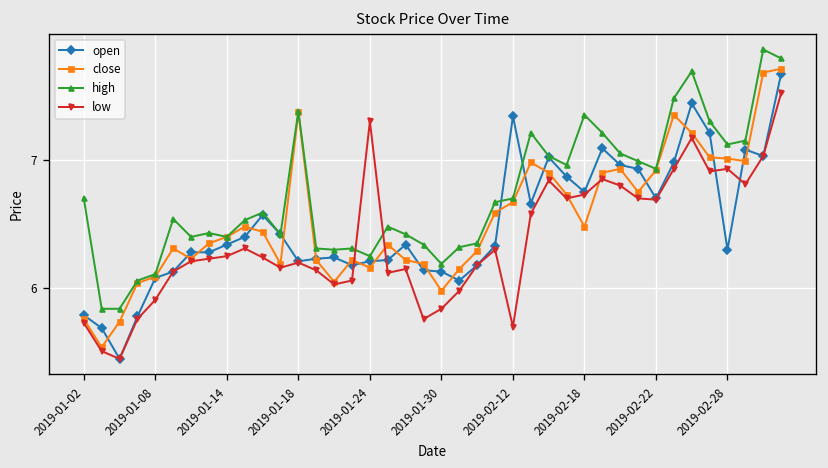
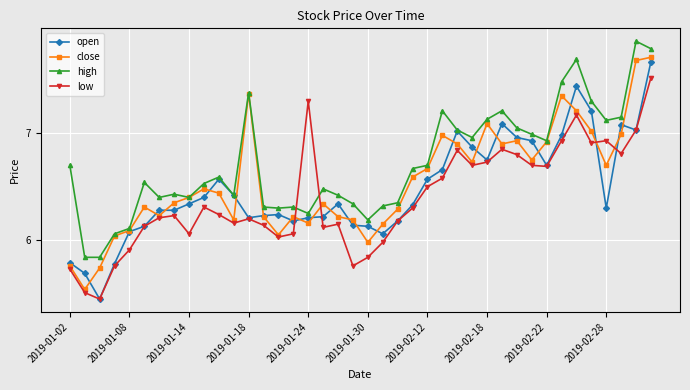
  {
    "open": {
      "2019-01-02": 5.79,
      "2019-01-14": 6.34,
      "2019-01-24": 6.21,
      "2019-01-30": 6.13,
-     "2019-02-12": 7.34,
+     "2019-02-12": 6.57,
      "2019-02-28": 6.30
    },
    "close": {
      "2019-01-02": 5.76,
      "2019-01-24": 6.16,
      "2019-01-30": 5.98,
      "2019-02-12": 6.67,
-     "2019-02-18": 6.48,
-     "2019-02-28": 7.01
+     "2019-02-18": 7.09,
+     "2019-02-28": 6.70
    },
    "high": {
      "2019-01-02": 6.70,
      "2019-01-24": 6.25,
      "2019-01-30": 6.19,
      "2019-02-12": 6.70,
-     "2019-02-18": 7.35,
+     "2019-02-18": 7.13,
      "2019-02-28": 7.12
    },
    "low": {
      "2019-01-02": 5.73,
      "2019-01-08": 5.91,
-     "2019-01-14": 6.25,
+     "2019-01-14": 6.06,
      "2019-01-24": 7.30,
      "2019-01-30": 5.84,
-     "2019-02-12": 5.7,
+     "2019-02-12": 6.5,
      "2019-02-28": 6.93
    }
  }
